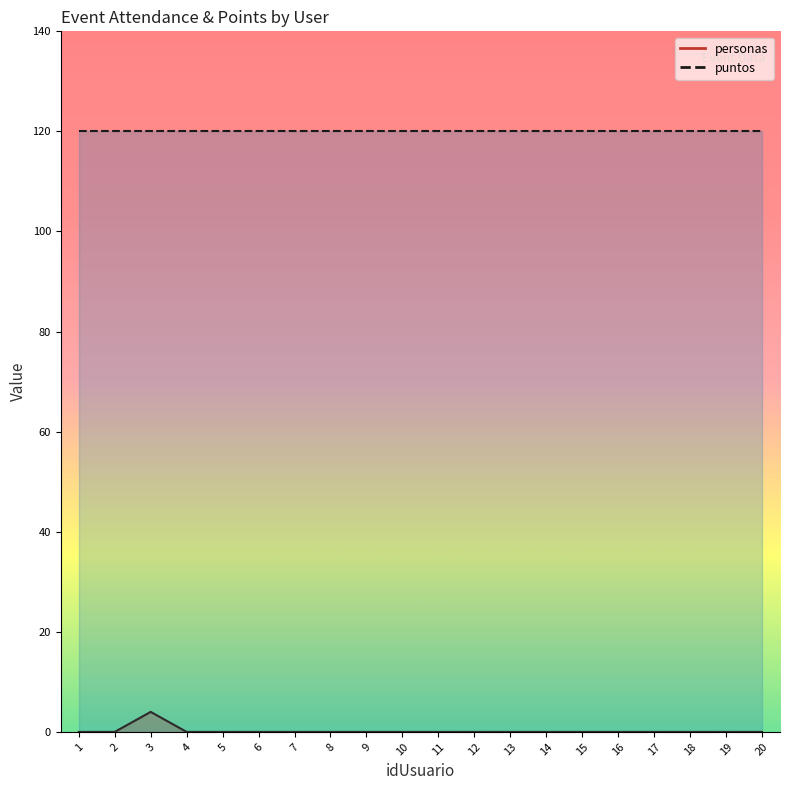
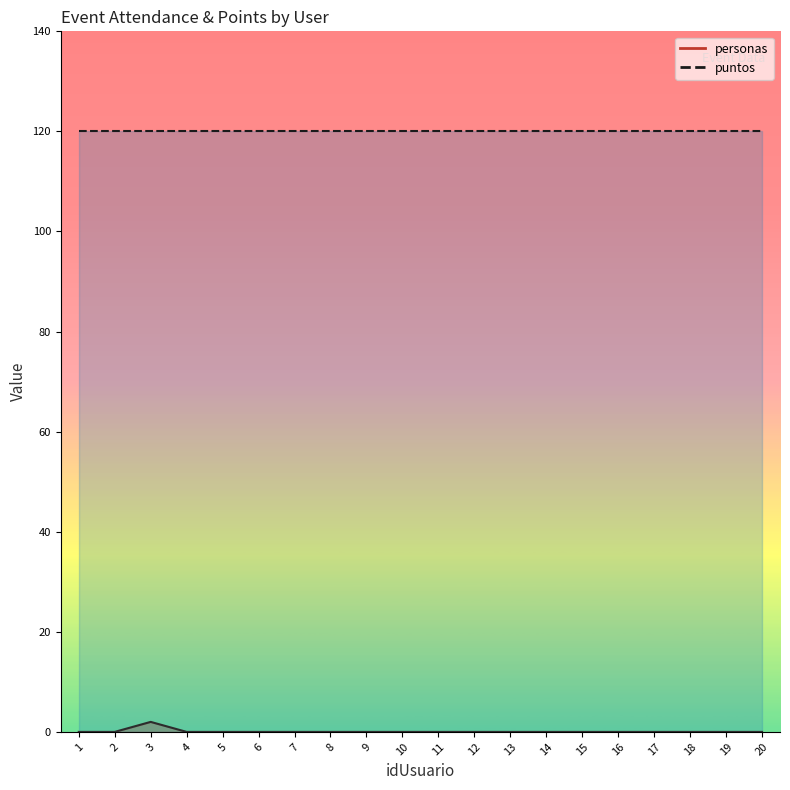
  {
    "personas": {
      "1": 0,
      "2": 0,
-     "3": 4,
+     "3": 2,
      "4": 0,
      "5": 0,
      "6": 0,
      "7": 0,
      "8": 0,
      "9": 0,
      "10": 0,
      "11": 0,
      "12": 0,
      "13": 0,
      "14": 0,
      "15": 0,
      "16": 0,
      "17": 0,
      "18": 0,
      "19": 0,
      "20": 0
    }
  }
